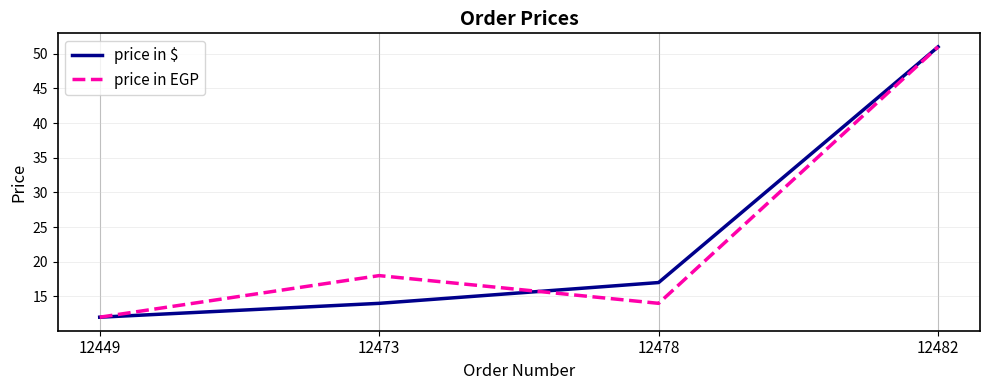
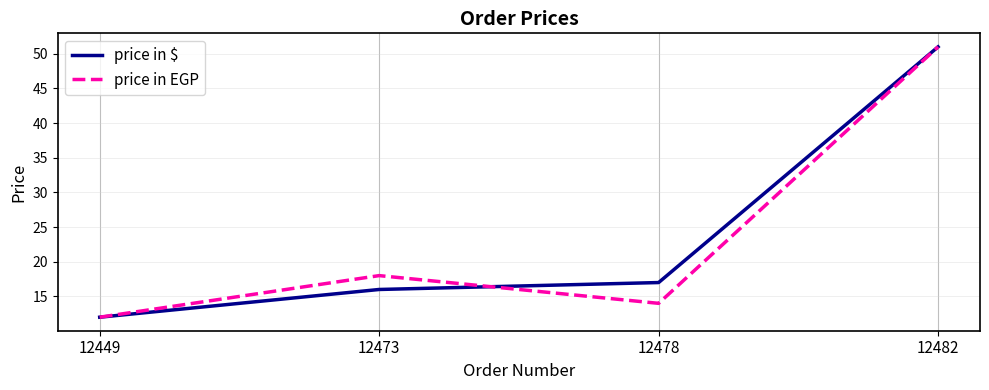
  {
    "price in $": {
-     "12473": 14,
+     "12473": 16,
      "12478": 17
    },
    "price in EGP": {
      "12473": 18,
      "12478": 14
    }
  }
